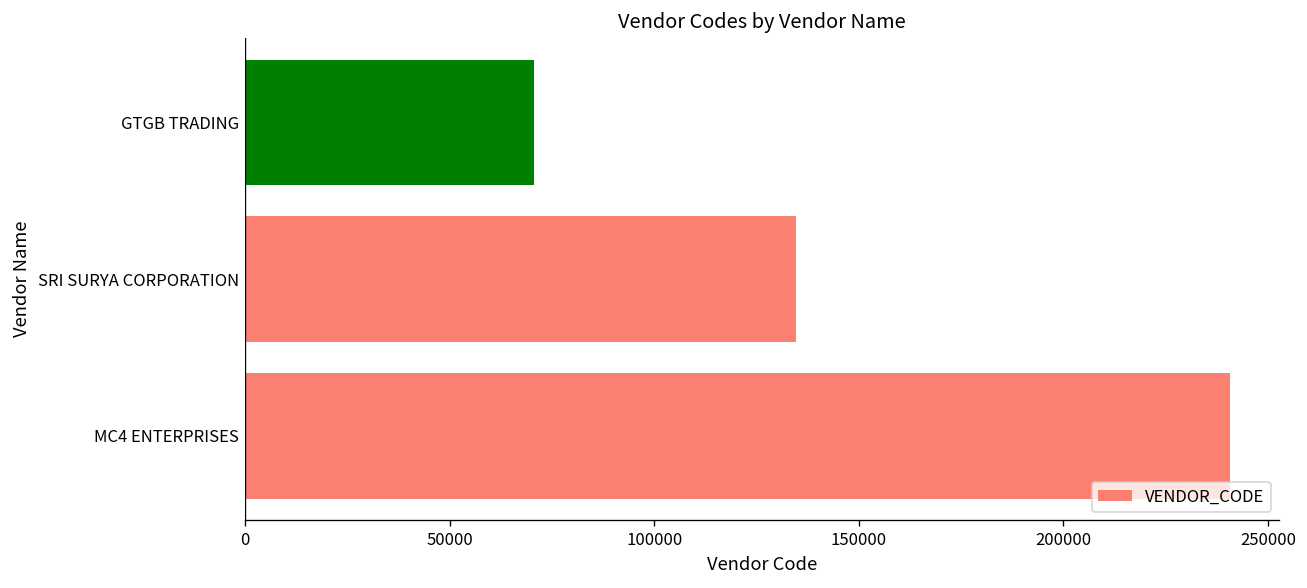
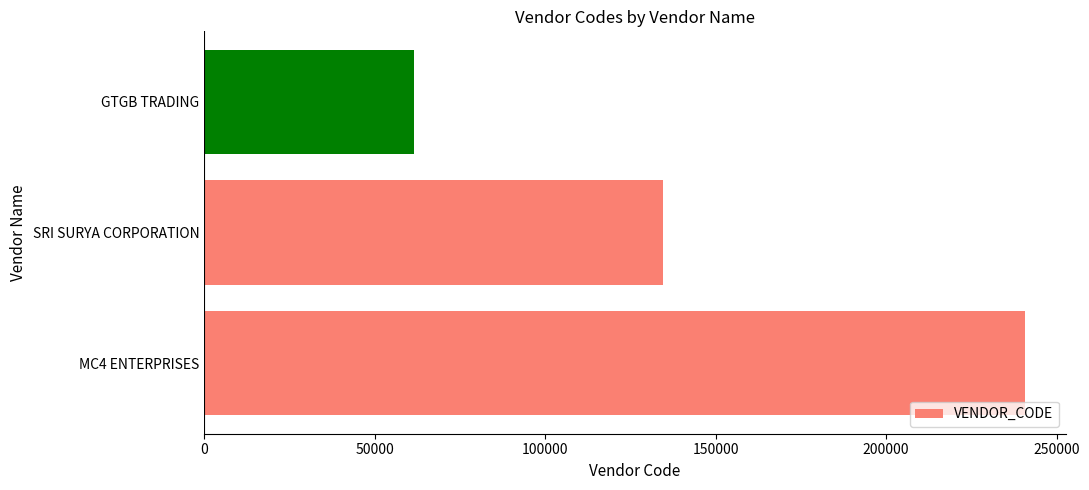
  {
-   "GTGB TRADING": 71000,
+   "GTGB TRADING": 62000,
    "SRI SURYA CORPORATION": 135000,
    "MC4 ENTERPRISES": 241000
  }
